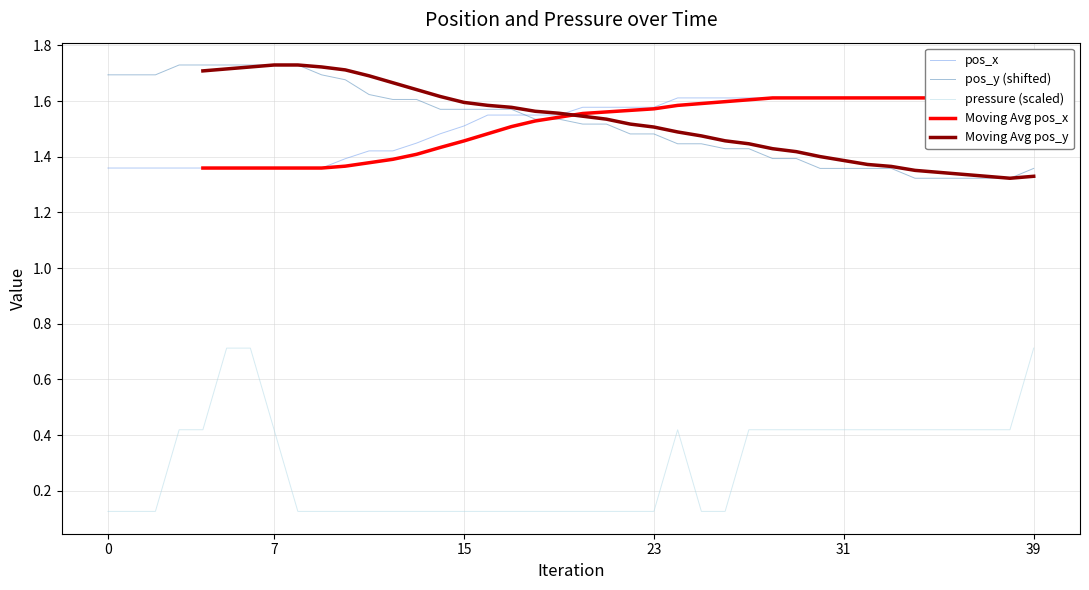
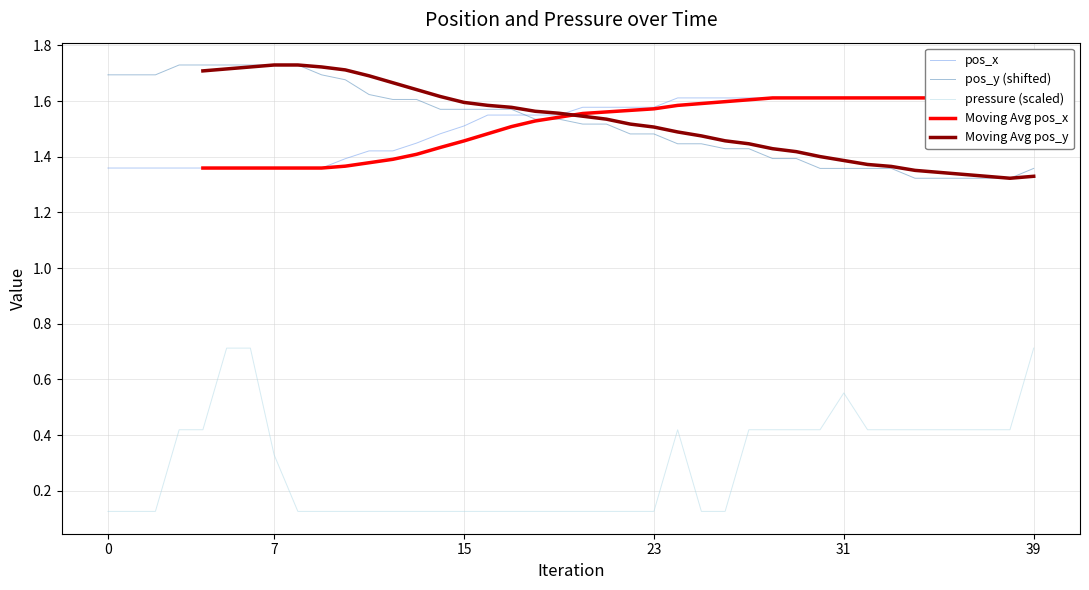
  {
    "pressure (scaled)": {
      "0": 0.13,
-     "7": 0.42,
+     "7": 0.33,
      "15": 0.13,
      "23": 0.13,
-     "31": 0.42,
+     "31": 0.55,
      "39": 0.71
    },
    "Moving Avg pos_x": {
      "15": 1.46
    },
    "Moving Avg pos_y": {
      "15": 1.59,
      "23": 1.51,
      "31": 1.39,
      "39": 1.33
    }
  }
